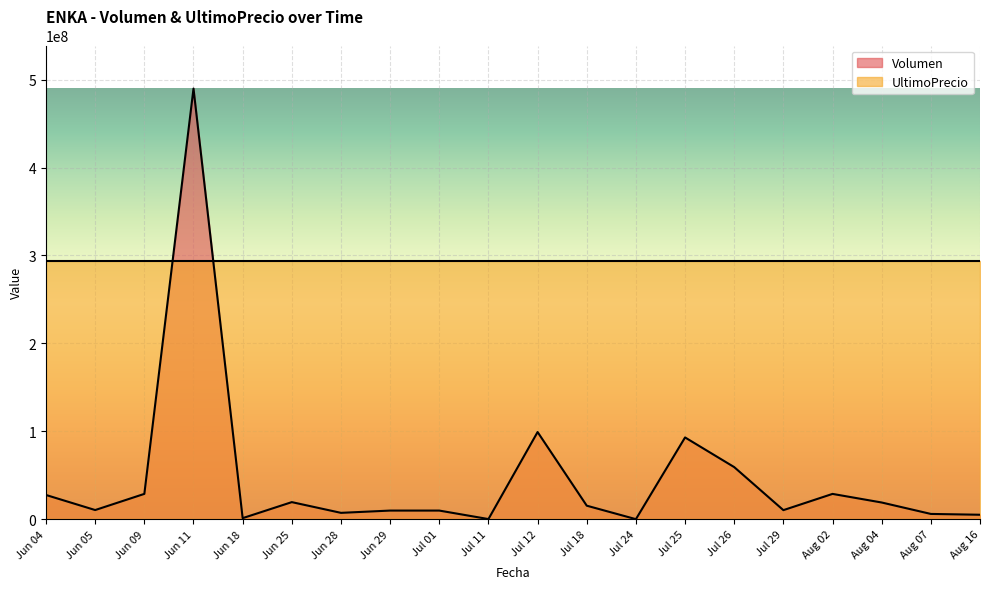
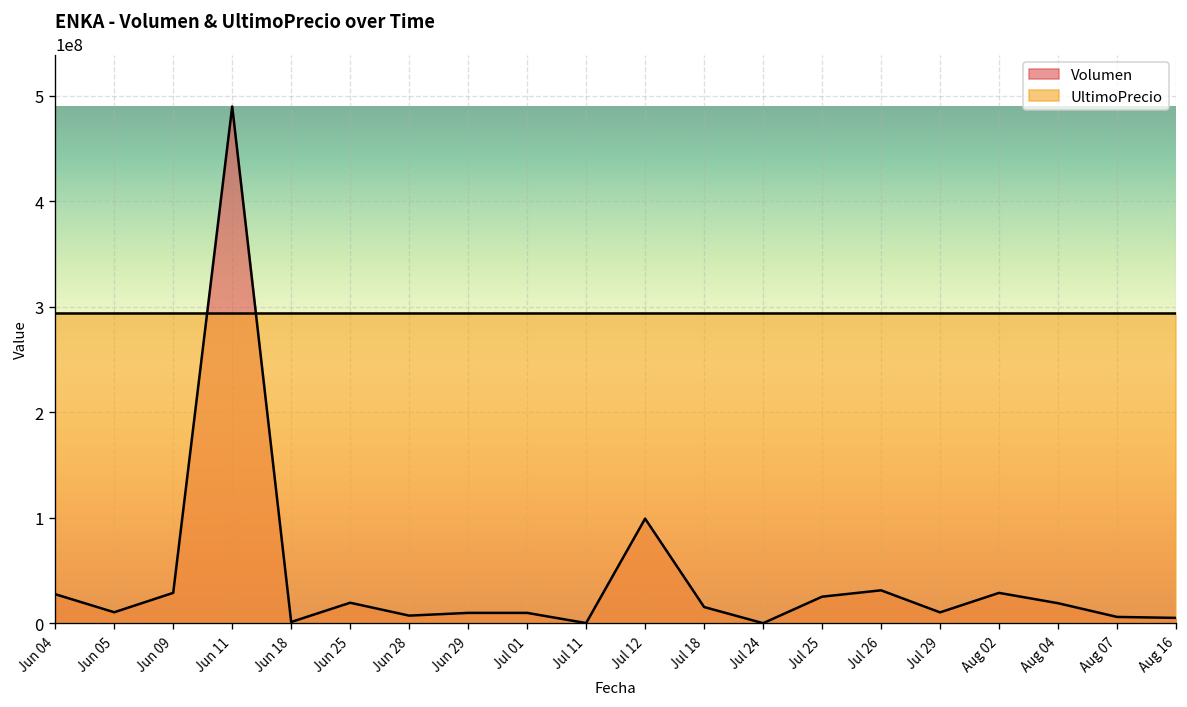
  {
    "Volumen": {
      "Jun 04": 30000000,
      "Jun 05": 10000000,
      "Jun 09": 30000000,
      "Jun 11": 490000000,
      "Jun 18": 0,
      "Jun 25": 20000000,
      "Jun 28": 10000000,
      "Jun 29": 10000000,
      "Jul 01": 10000000,
      "Jul 11": 0,
      "Jul 12": 100000000,
      "Jul 18": 20000000,
      "Jul 24": 0,
-     "Jul 25": 90000000,
-     "Jul 26": 60000000,
+     "Jul 25": 30000000,
+     "Jul 26": 30000000,
      "Jul 29": 10000000,
      "Aug 02": 30000000,
      "Aug 04": 20000000,
      "Aug 07": 10000000,
      "Aug 16": 10000000
    },
    "UltimoPrecio": {
      "Jun 04": 290000000,
      "Jun 05": 290000000,
      "Jun 09": 290000000,
      "Jun 11": 290000000,
      "Jun 18": 290000000,
      "Jun 25": 290000000,
      "Jun 28": 290000000,
      "Jun 29": 290000000,
      "Jul 01": 290000000,
      "Jul 11": 290000000,
      "Jul 12": 290000000,
      "Jul 18": 290000000,
      "Jul 24": 290000000,
      "Jul 25": 290000000,
      "Jul 26": 290000000,
      "Jul 29": 290000000,
      "Aug 02": 290000000,
      "Aug 04": 290000000,
      "Aug 07": 290000000,
      "Aug 16": 290000000
    }
  }
